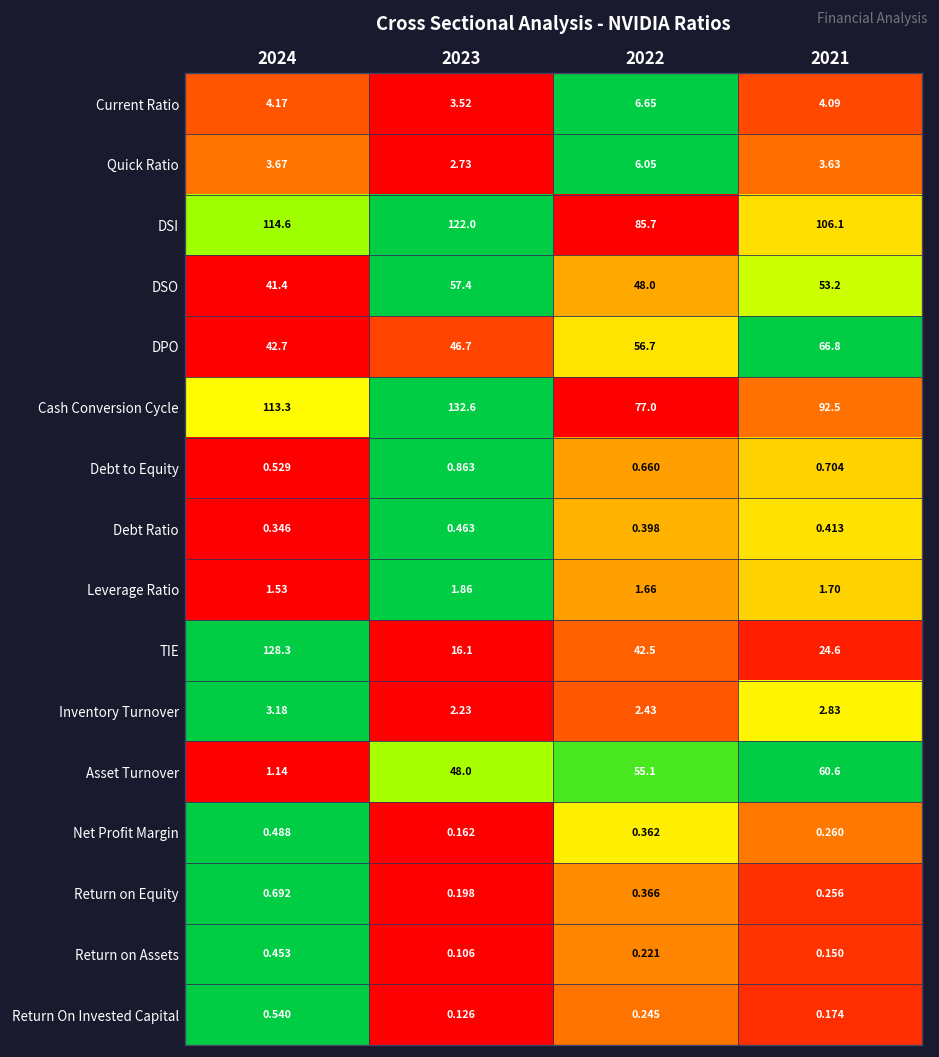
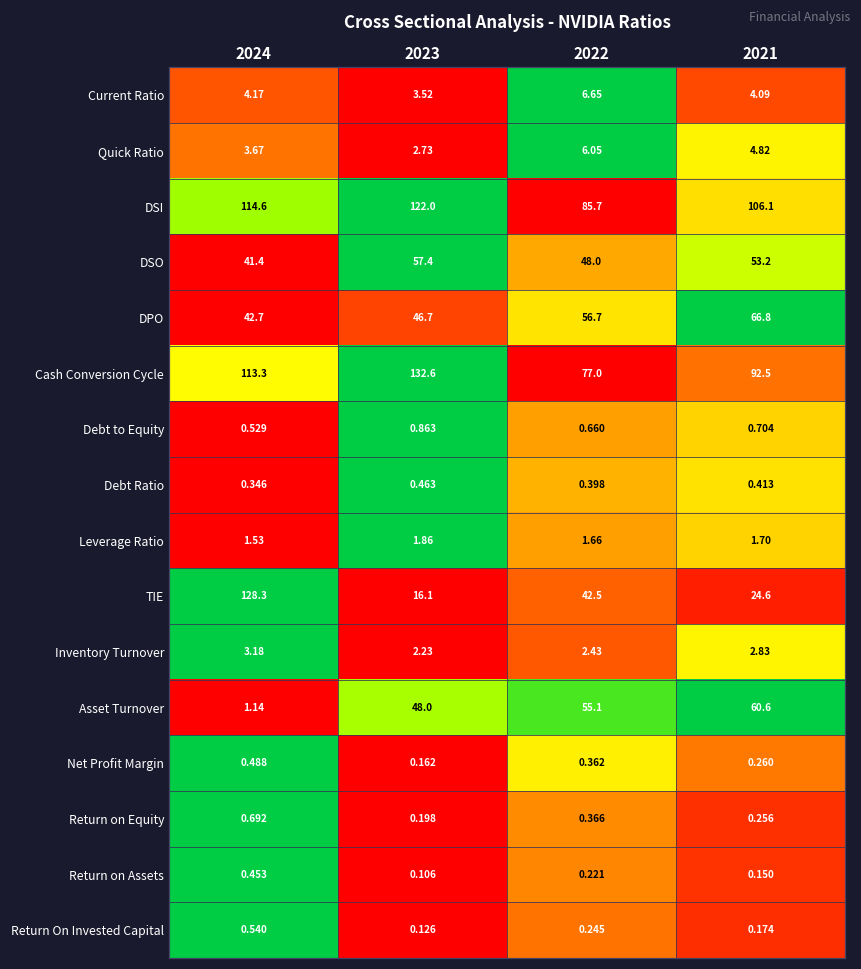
  {
    "Current Ratio": {
      "2024": 4.17,
      "2023": 3.52,
      "2022": 6.65,
      "2021": 4.09
    },
    "Quick Ratio": {
      "2024": 3.67,
      "2023": 2.73,
      "2022": 6.05,
-     "2021": 3.63
+     "2021": 4.82
    },
    "DSI": {
      "2024": 114.6,
      "2023": 122.0,
      "2022": 85.7,
      "2021": 106.1
    },
    "DSO": {
      "2024": 41.4,
      "2023": 57.4,
      "2022": 48.0,
      "2021": 53.2
    },
    "DPO": {
      "2024": 42.7,
      "2023": 46.7,
      "2022": 56.7,
      "2021": 66.8
    },
    "Cash Conversion Cycle": {
      "2024": 113.3,
      "2023": 132.6,
      "2022": 77.0,
      "2021": 92.5
    },
    "Debt to Equity": {
      "2024": 0.529,
      "2023": 0.863,
      "2022": 0.660,
      "2021": 0.704
    },
    "Debt Ratio": {
      "2024": 0.346,
      "2023": 0.463,
      "2022": 0.398,
      "2021": 0.413
    },
    "Leverage Ratio": {
      "2024": 1.53,
      "2023": 1.86,
      "2022": 1.66,
      "2021": 1.70
    },
    "TIE": {
      "2024": 128.3,
      "2023": 16.1,
      "2022": 42.5,
      "2021": 24.6
    },
    "Inventory Turnover": {
      "2024": 3.18,
      "2023": 2.23,
      "2022": 2.43,
      "2021": 2.83
    },
    "Asset Turnover": {
      "2024": 1.14,
      "2023": 48.0,
      "2022": 55.1,
      "2021": 60.6
    },
    "Net Profit Margin": {
      "2024": 0.488,
      "2023": 0.162,
      "2022": 0.362,
      "2021": 0.260
    },
    "Return on Equity": {
      "2024": 0.692,
      "2023": 0.198,
      "2022": 0.366,
      "2021": 0.256
    },
    "Return on Assets": {
      "2024": 0.453,
      "2023": 0.106,
      "2022": 0.221,
      "2021": 0.150
    },
    "Return On Invested Capital": {
      "2024": 0.540,
      "2023": 0.126,
      "2022": 0.245,
      "2021": 0.174
    }
  }
